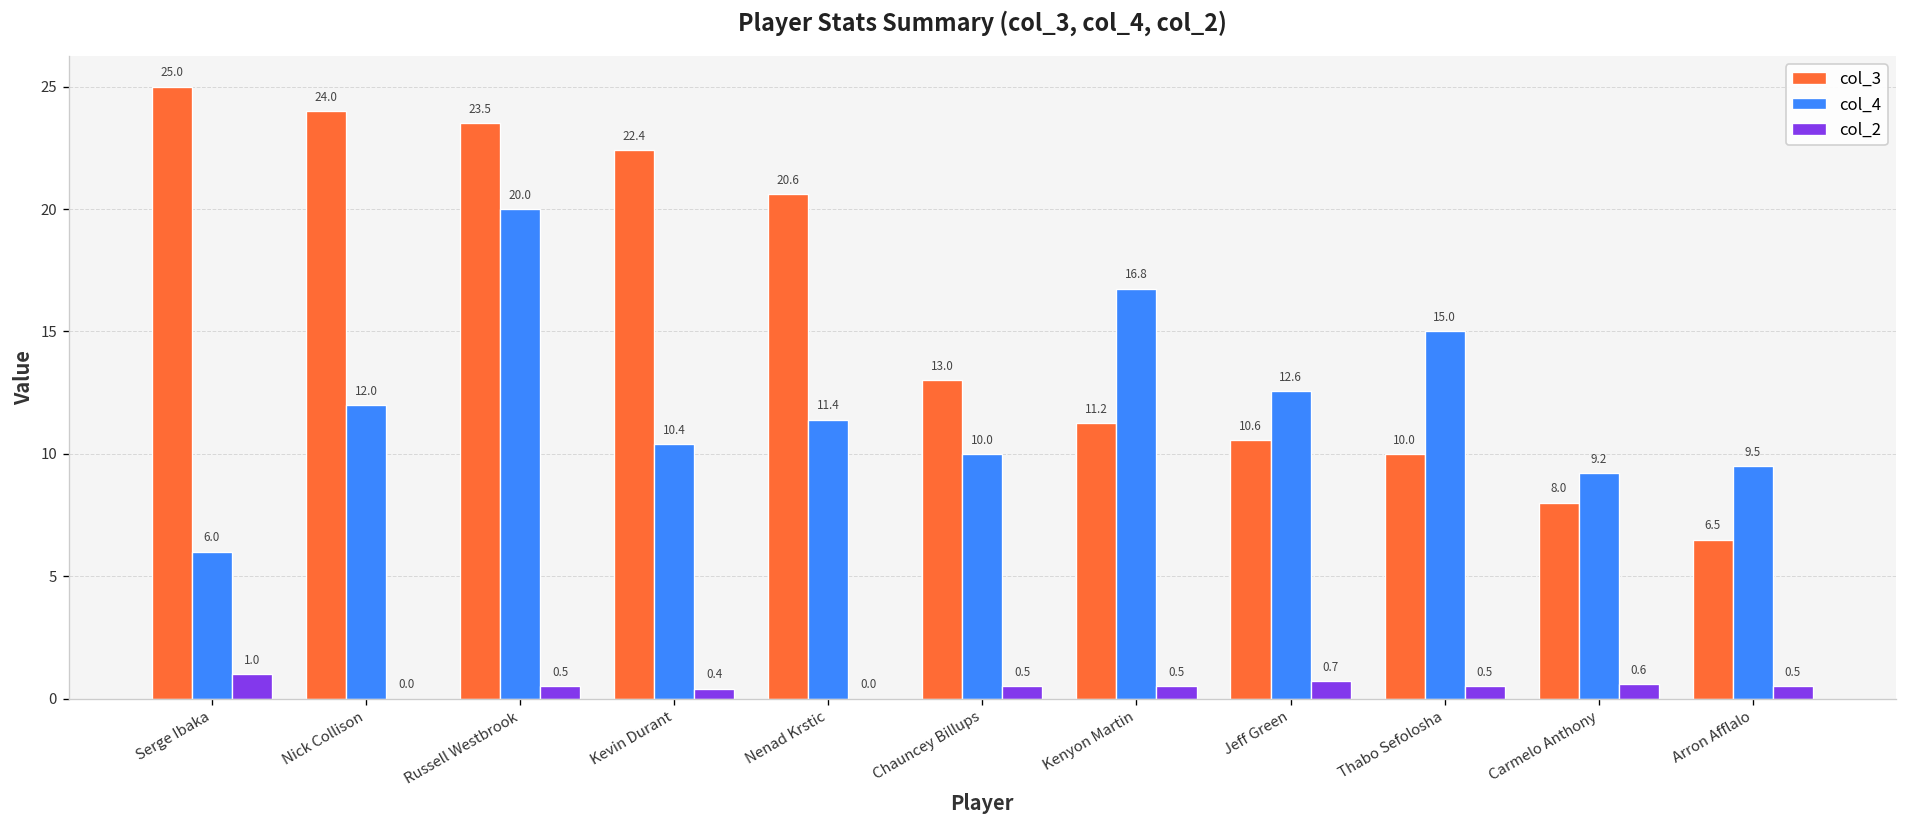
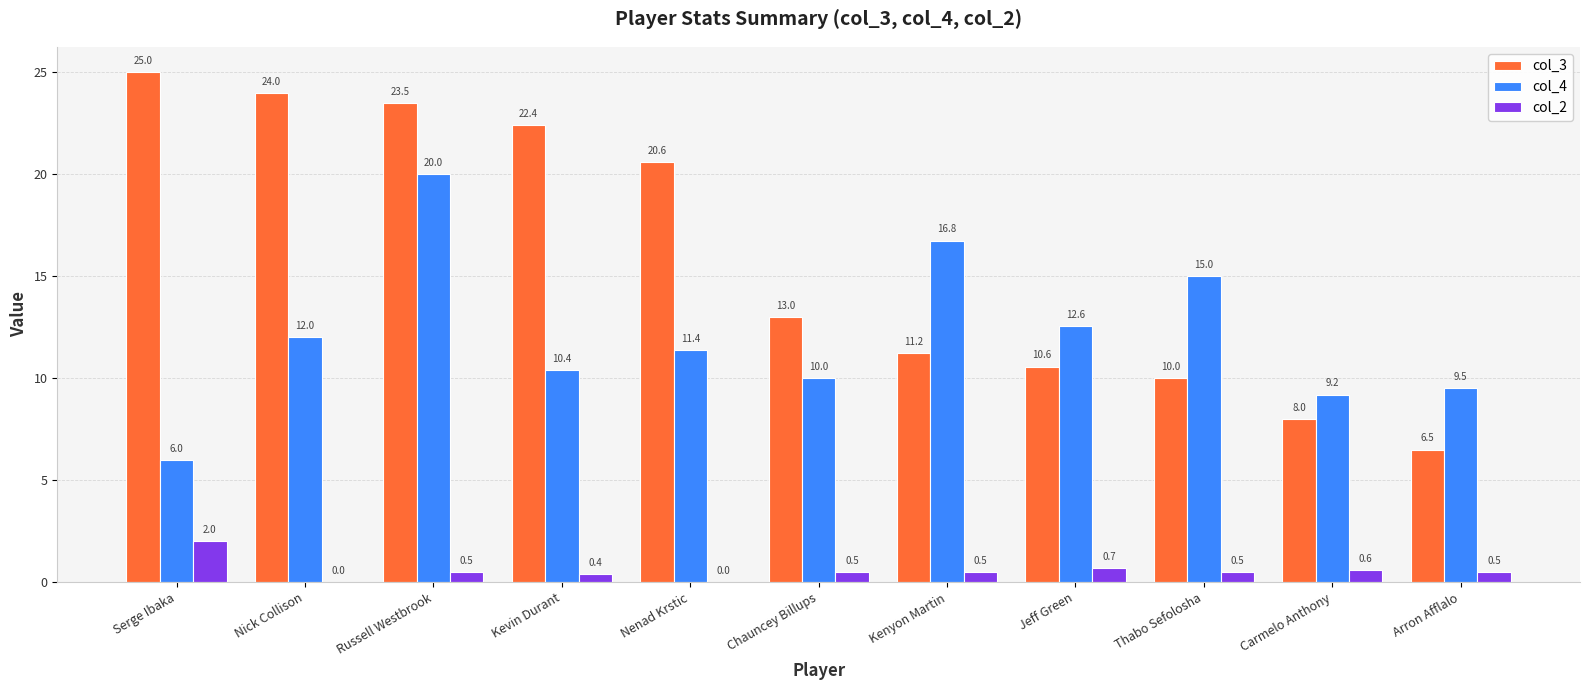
  {
    "col_3": {
      "Serge Ibaka": 25.0,
      "Nick Collison": 24.0,
      "Russell Westbrook": 23.5,
      "Kevin Durant": 22.4,
      "Nenad Krstic": 20.6,
      "Chauncey Billups": 13.0,
      "Kenyon Martin": 11.2,
      "Jeff Green": 10.6,
      "Thabo Sefolosha": 10.0,
      "Carmelo Anthony": 8.0,
      "Arron Afflalo": 6.5
    },
    "col_4": {
      "Serge Ibaka": 6.0,
      "Nick Collison": 12.0,
      "Russell Westbrook": 20.0,
      "Kevin Durant": 10.4,
      "Nenad Krstic": 11.4,
      "Chauncey Billups": 10.0,
      "Kenyon Martin": 16.8,
      "Jeff Green": 12.6,
      "Thabo Sefolosha": 15.0,
      "Carmelo Anthony": 9.2,
      "Arron Afflalo": 9.5
    },
    "col_2": {
-     "Serge Ibaka": 1.0,
+     "Serge Ibaka": 2.0,
      "Nick Collison": 0.0,
      "Russell Westbrook": 0.5,
      "Kevin Durant": 0.4,
      "Nenad Krstic": 0.0,
      "Chauncey Billups": 0.5,
      "Kenyon Martin": 0.5,
      "Jeff Green": 0.7,
      "Thabo Sefolosha": 0.5,
      "Carmelo Anthony": 0.6,
      "Arron Afflalo": 0.5
    }
  }
